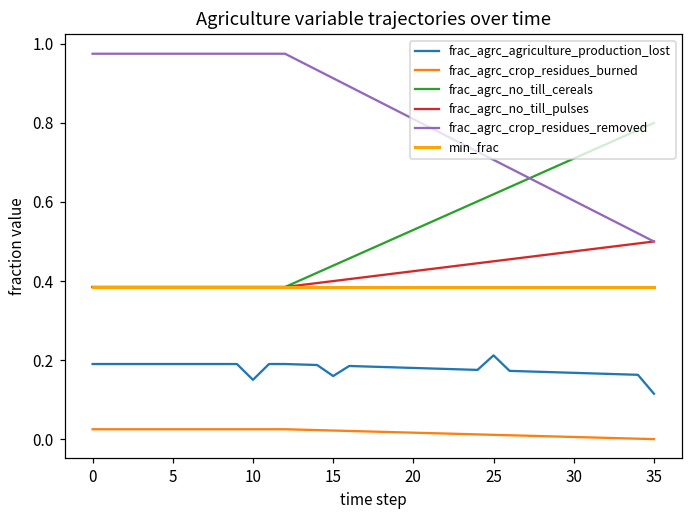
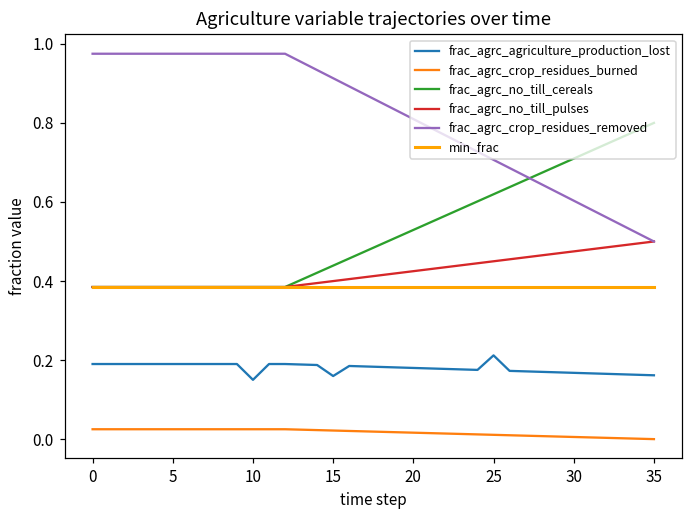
  {
    "frac_agrc_agriculture_production_lost": {
      "0": 0.19,
      "5": 0.19,
      "10": 0.15,
      "15": 0.16,
      "20": 0.18,
      "25": 0.21,
      "30": 0.17,
-     "35": 0.11
+     "35": 0.16
    },
    "frac_agrc_no_till_cereals": {
      "15": 0.44,
      "20": 0.53,
      "25": 0.62,
      "30": 0.71
    },
    "frac_agrc_no_till_pulses": {
      "15": 0.40,
      "20": 0.42,
      "25": 0.45,
      "30": 0.47
    },
    "frac_agrc_crop_residues_removed": {
      "0": 0.98,
      "5": 0.98,
      "10": 0.98,
      "15": 0.91,
      "25": 0.71,
      "30": 0.60
    }
  }
